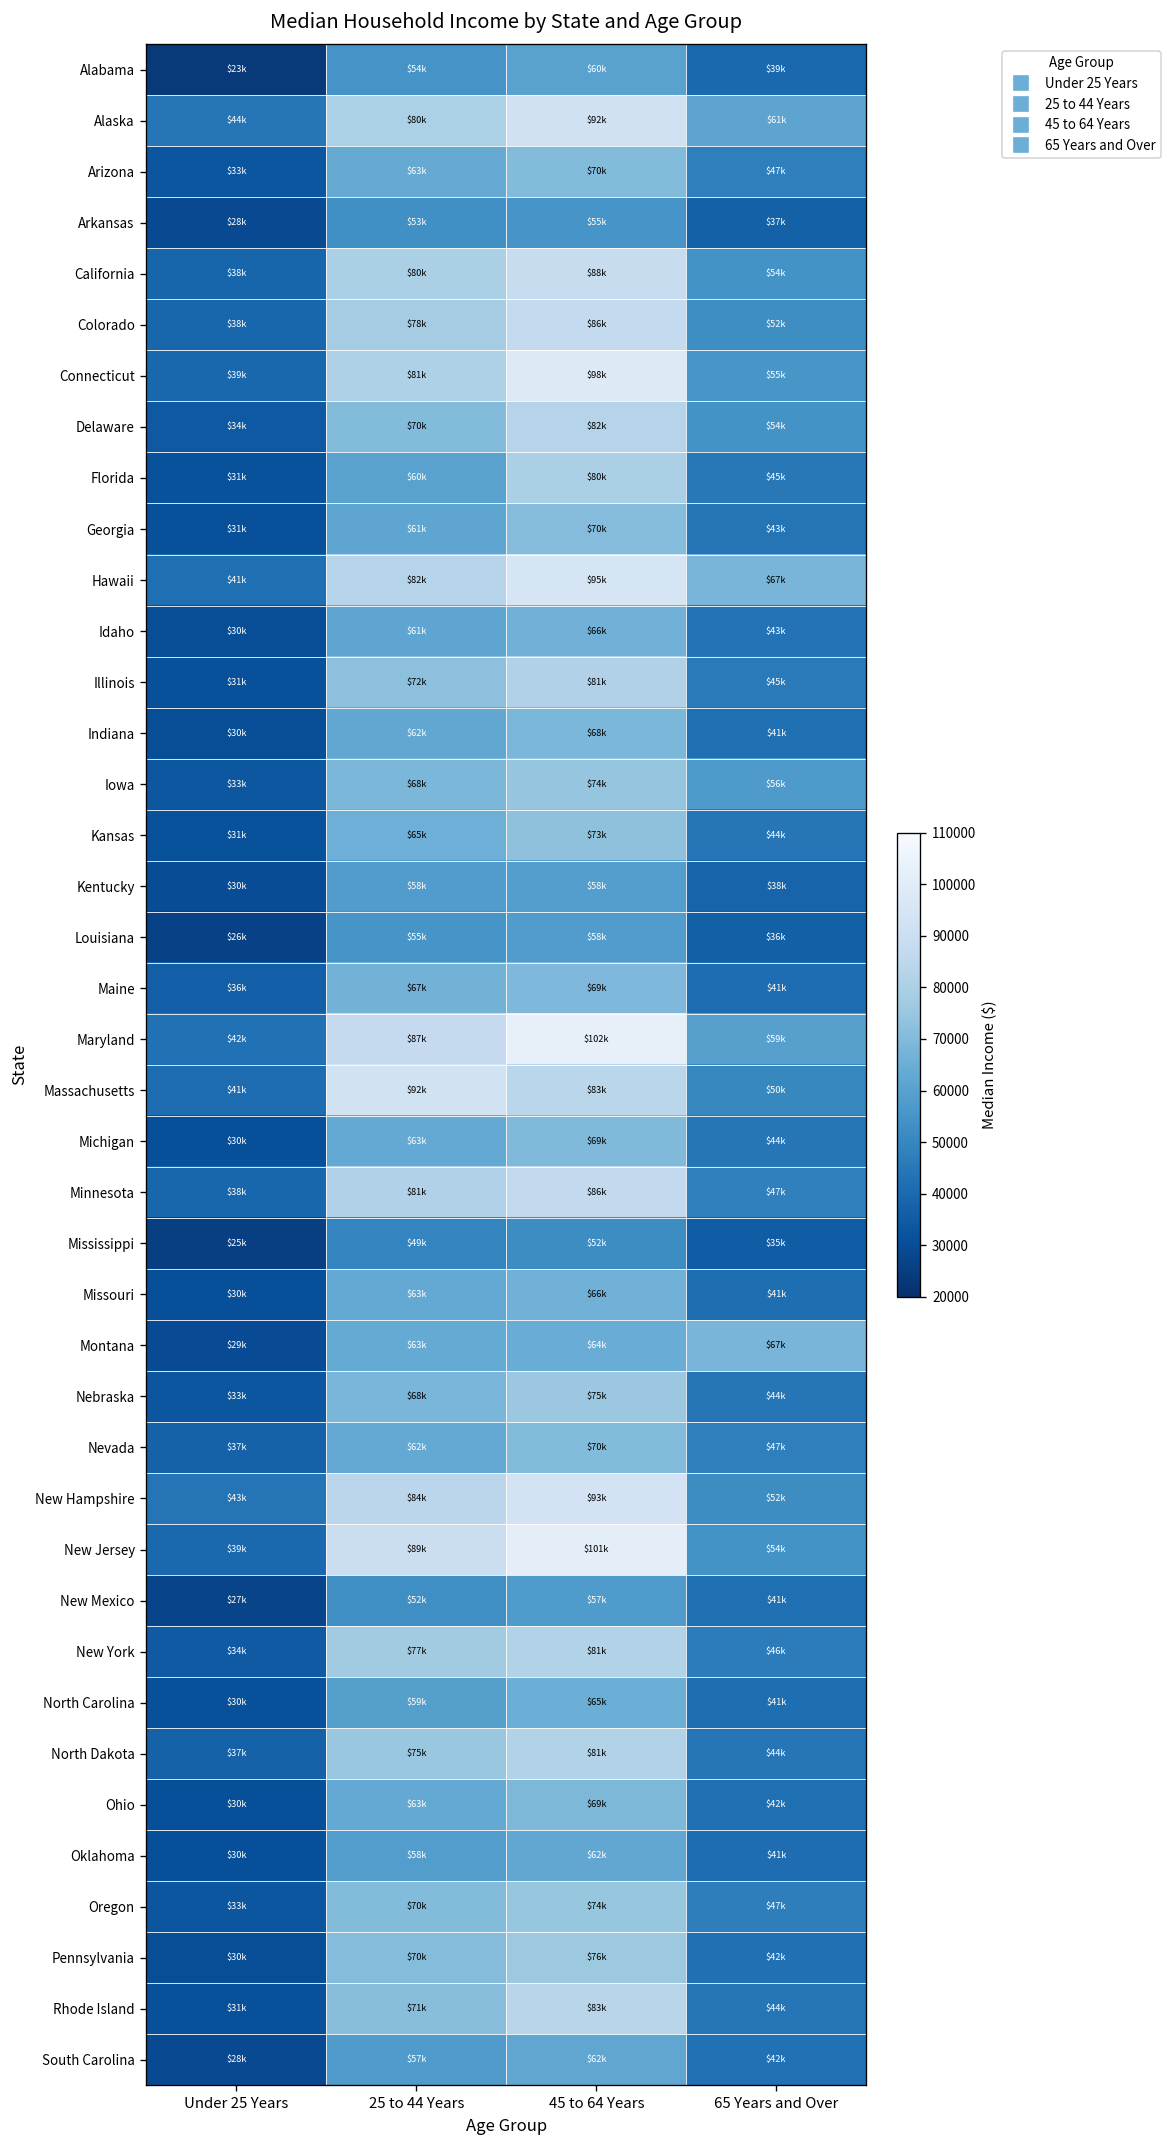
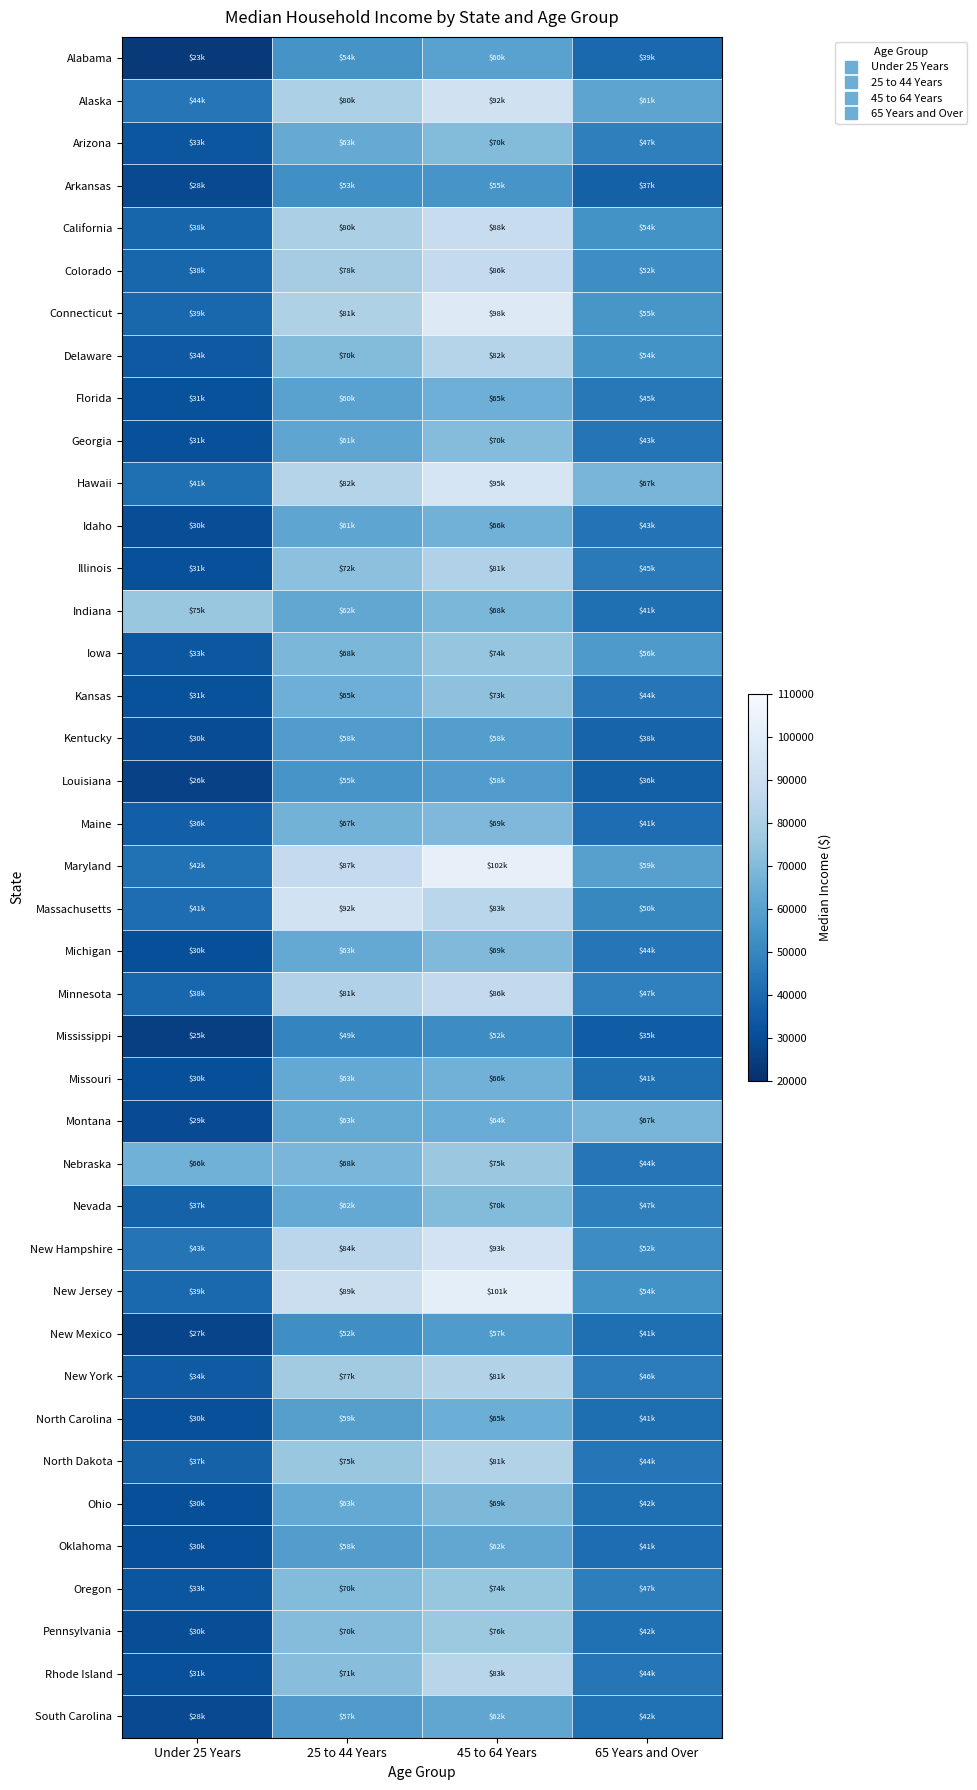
  {
    "Alabama": {
      "Under 25 Years": "$23k",
      "25 to 44 Years": "$54k",
      "45 to 64 Years": "$60k",
      "65 Years and Over": "$39k"
    },
    "Alaska": {
      "Under 25 Years": "$44k",
      "25 to 44 Years": "$80k",
      "45 to 64 Years": "$92k",
      "65 Years and Over": "$61k"
    },
    "Arizona": {
      "Under 25 Years": "$33k",
      "25 to 44 Years": "$63k",
      "45 to 64 Years": "$70k",
      "65 Years and Over": "$47k"
    },
    "Arkansas": {
      "Under 25 Years": "$28k",
      "25 to 44 Years": "$53k",
      "45 to 64 Years": "$55k",
      "65 Years and Over": "$37k"
    },
    "California": {
      "Under 25 Years": "$38k",
      "25 to 44 Years": "$80k",
      "45 to 64 Years": "$88k",
      "65 Years and Over": "$54k"
    },
    "Colorado": {
      "Under 25 Years": "$38k",
      "25 to 44 Years": "$78k",
      "45 to 64 Years": "$86k",
      "65 Years and Over": "$52k"
    },
    "Connecticut": {
      "Under 25 Years": "$39k",
      "25 to 44 Years": "$81k",
      "45 to 64 Years": "$98k",
      "65 Years and Over": "$55k"
    },
    "Delaware": {
      "Under 25 Years": "$34k",
      "25 to 44 Years": "$70k",
      "45 to 64 Years": "$82k",
      "65 Years and Over": "$54k"
    },
    "Florida": {
      "Under 25 Years": "$31k",
      "25 to 44 Years": "$60k",
-     "45 to 64 Years": "$80k",
+     "45 to 64 Years": "$65k",
      "65 Years and Over": "$45k"
    },
    "Georgia": {
      "Under 25 Years": "$31k",
      "25 to 44 Years": "$61k",
      "45 to 64 Years": "$70k",
      "65 Years and Over": "$43k"
    },
    "Hawaii": {
      "Under 25 Years": "$41k",
      "25 to 44 Years": "$82k",
      "45 to 64 Years": "$95k",
      "65 Years and Over": "$67k"
    },
    "Idaho": {
      "Under 25 Years": "$30k",
      "25 to 44 Years": "$61k",
      "45 to 64 Years": "$66k",
      "65 Years and Over": "$43k"
    },
    "Illinois": {
      "Under 25 Years": "$31k",
      "25 to 44 Years": "$72k",
      "45 to 64 Years": "$81k",
      "65 Years and Over": "$45k"
    },
    "Indiana": {
-     "Under 25 Years": "$30k",
+     "Under 25 Years": "$75k",
      "25 to 44 Years": "$62k",
      "45 to 64 Years": "$68k",
      "65 Years and Over": "$41k"
    },
    "Iowa": {
      "Under 25 Years": "$33k",
      "25 to 44 Years": "$68k",
      "45 to 64 Years": "$74k",
      "65 Years and Over": "$56k"
    },
    "Kansas": {
      "Under 25 Years": "$31k",
      "25 to 44 Years": "$65k",
      "45 to 64 Years": "$73k",
      "65 Years and Over": "$44k"
    },
    "Kentucky": {
      "Under 25 Years": "$30k",
      "25 to 44 Years": "$58k",
      "45 to 64 Years": "$58k",
      "65 Years and Over": "$38k"
    },
    "Louisiana": {
      "Under 25 Years": "$26k",
      "25 to 44 Years": "$55k",
      "45 to 64 Years": "$58k",
      "65 Years and Over": "$36k"
    },
    "Maine": {
      "Under 25 Years": "$36k",
      "25 to 44 Years": "$67k",
      "45 to 64 Years": "$69k",
      "65 Years and Over": "$41k"
    },
    "Maryland": {
      "Under 25 Years": "$42k",
      "25 to 44 Years": "$87k",
      "45 to 64 Years": "$102k",
      "65 Years and Over": "$59k"
    },
    "Massachusetts": {
      "Under 25 Years": "$41k",
      "25 to 44 Years": "$92k",
      "45 to 64 Years": "$83k",
      "65 Years and Over": "$50k"
    },
    "Michigan": {
      "Under 25 Years": "$30k",
      "25 to 44 Years": "$63k",
      "45 to 64 Years": "$69k",
      "65 Years and Over": "$44k"
    },
    "Minnesota": {
      "Under 25 Years": "$38k",
      "25 to 44 Years": "$81k",
      "45 to 64 Years": "$86k",
      "65 Years and Over": "$47k"
    },
    "Mississippi": {
      "Under 25 Years": "$25k",
      "25 to 44 Years": "$49k",
      "45 to 64 Years": "$52k",
      "65 Years and Over": "$35k"
    },
    "Missouri": {
      "Under 25 Years": "$30k",
      "25 to 44 Years": "$63k",
      "45 to 64 Years": "$66k",
      "65 Years and Over": "$41k"
    },
    "Montana": {
      "Under 25 Years": "$29k",
      "25 to 44 Years": "$63k",
      "45 to 64 Years": "$64k",
      "65 Years and Over": "$67k"
    },
    "Nebraska": {
-     "Under 25 Years": "$33k",
+     "Under 25 Years": "$66k",
      "25 to 44 Years": "$68k",
      "45 to 64 Years": "$75k",
      "65 Years and Over": "$44k"
    },
    "Nevada": {
      "Under 25 Years": "$37k",
      "25 to 44 Years": "$62k",
      "45 to 64 Years": "$70k",
      "65 Years and Over": "$47k"
    },
    "New Hampshire": {
      "Under 25 Years": "$43k",
      "25 to 44 Years": "$84k",
      "45 to 64 Years": "$93k",
      "65 Years and Over": "$52k"
    },
    "New Jersey": {
      "Under 25 Years": "$39k",
      "25 to 44 Years": "$89k",
      "45 to 64 Years": "$101k",
      "65 Years and Over": "$54k"
    },
    "New Mexico": {
      "Under 25 Years": "$27k",
      "25 to 44 Years": "$52k",
      "45 to 64 Years": "$57k",
      "65 Years and Over": "$41k"
    },
    "New York": {
      "Under 25 Years": "$34k",
      "25 to 44 Years": "$77k",
      "45 to 64 Years": "$81k",
      "65 Years and Over": "$46k"
    },
    "North Carolina": {
      "Under 25 Years": "$30k",
      "25 to 44 Years": "$59k",
      "45 to 64 Years": "$65k",
      "65 Years and Over": "$41k"
    },
    "North Dakota": {
      "Under 25 Years": "$37k",
      "25 to 44 Years": "$75k",
      "45 to 64 Years": "$81k",
      "65 Years and Over": "$44k"
    },
    "Ohio": {
      "Under 25 Years": "$30k",
      "25 to 44 Years": "$63k",
      "45 to 64 Years": "$69k",
      "65 Years and Over": "$42k"
    },
    "Oklahoma": {
      "Under 25 Years": "$30k",
      "25 to 44 Years": "$58k",
      "45 to 64 Years": "$62k",
      "65 Years and Over": "$41k"
    },
    "Oregon": {
      "Under 25 Years": "$33k",
      "25 to 44 Years": "$70k",
      "45 to 64 Years": "$74k",
      "65 Years and Over": "$47k"
    },
    "Pennsylvania": {
      "Under 25 Years": "$30k",
      "25 to 44 Years": "$70k",
      "45 to 64 Years": "$76k",
      "65 Years and Over": "$42k"
    },
    "Rhode Island": {
      "Under 25 Years": "$31k",
      "25 to 44 Years": "$71k",
      "45 to 64 Years": "$83k",
      "65 Years and Over": "$44k"
    },
    "South Carolina": {
      "Under 25 Years": "$28k",
      "25 to 44 Years": "$57k",
      "45 to 64 Years": "$62k",
      "65 Years and Over": "$42k"
    }
  }
